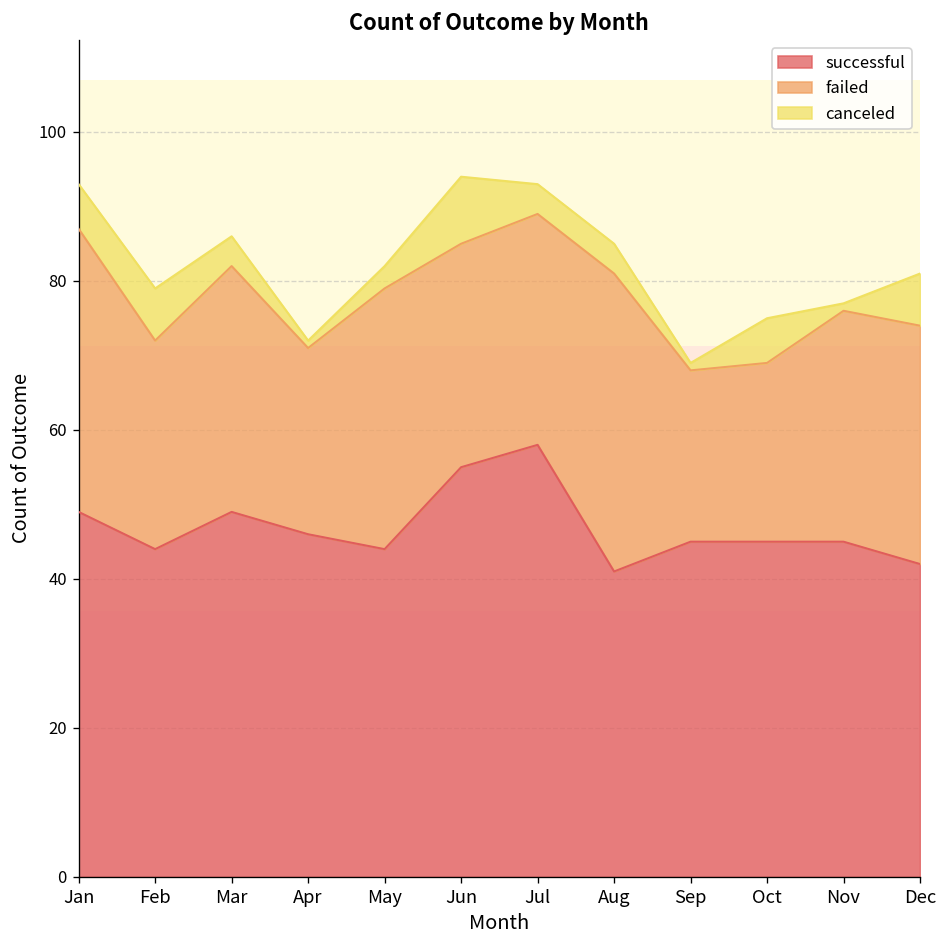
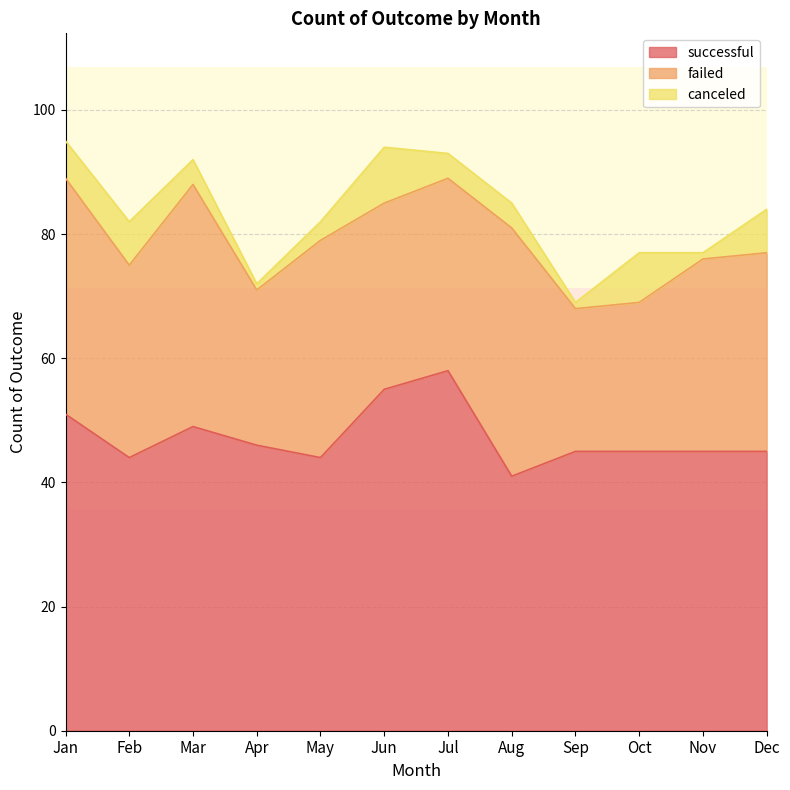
  {
    "successful": {
-     "Jan": 49,
+     "Jan": 51,
      "Feb": 44,
      "Mar": 49,
      "Apr": 46,
      "May": 44,
      "Jun": 55,
      "Jul": 58,
      "Aug": 41,
      "Sep": 45,
      "Oct": 45,
      "Nov": 45,
-     "Dec": 42
+     "Dec": 45
    },
    "failed": {
      "Jan": 38,
-     "Feb": 28,
-     "Mar": 33,
+     "Feb": 31,
+     "Mar": 39,
      "Apr": 25,
      "May": 35,
      "Jun": 30,
      "Jul": 31,
      "Aug": 40,
      "Sep": 23,
      "Oct": 24,
      "Nov": 31,
      "Dec": 32
    },
    "canceled": {
      "Jan": 6,
      "Feb": 7,
      "Mar": 4,
      "Apr": 1,
      "May": 3,
      "Jun": 9,
      "Jul": 4,
      "Aug": 4,
      "Sep": 1,
-     "Oct": 6,
+     "Oct": 8,
      "Nov": 1,
      "Dec": 7
    }
  }
